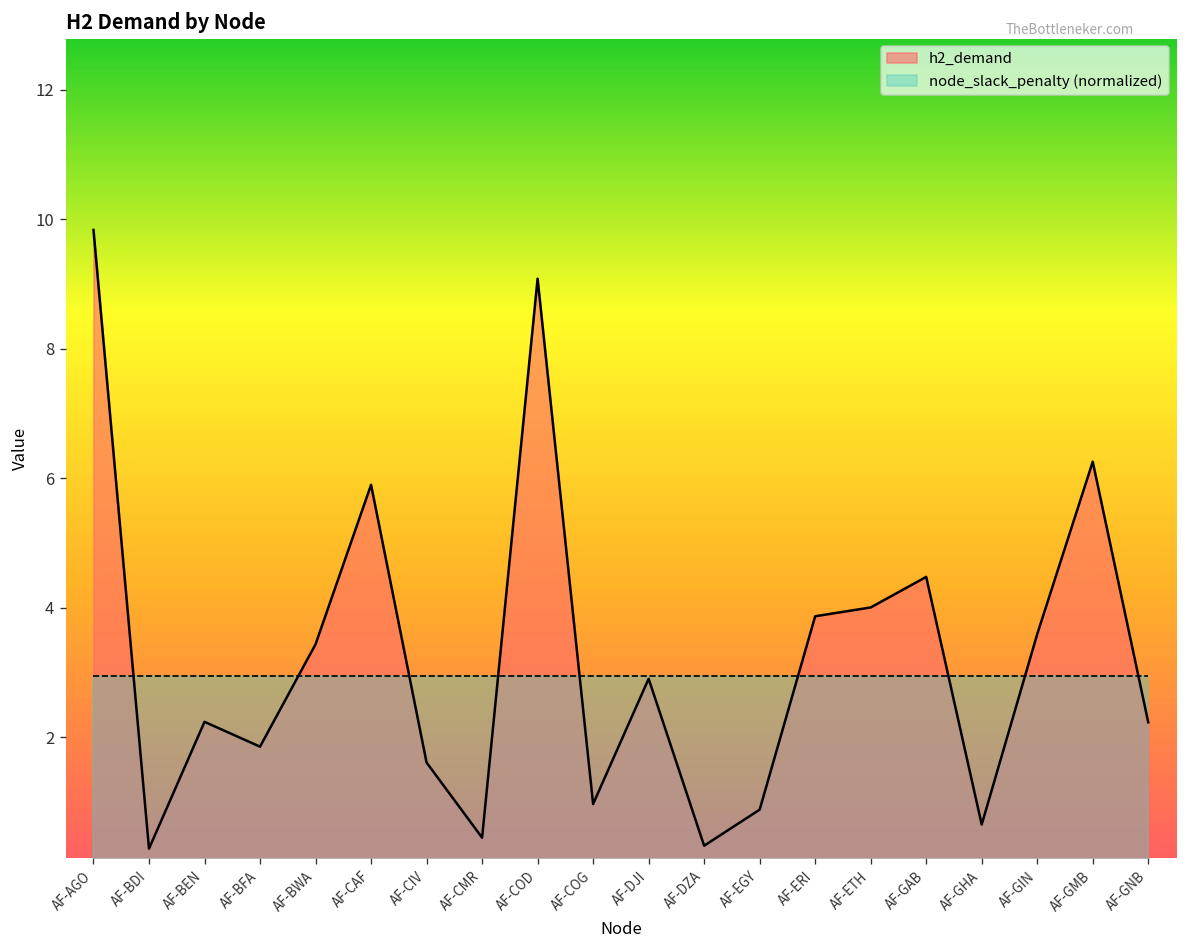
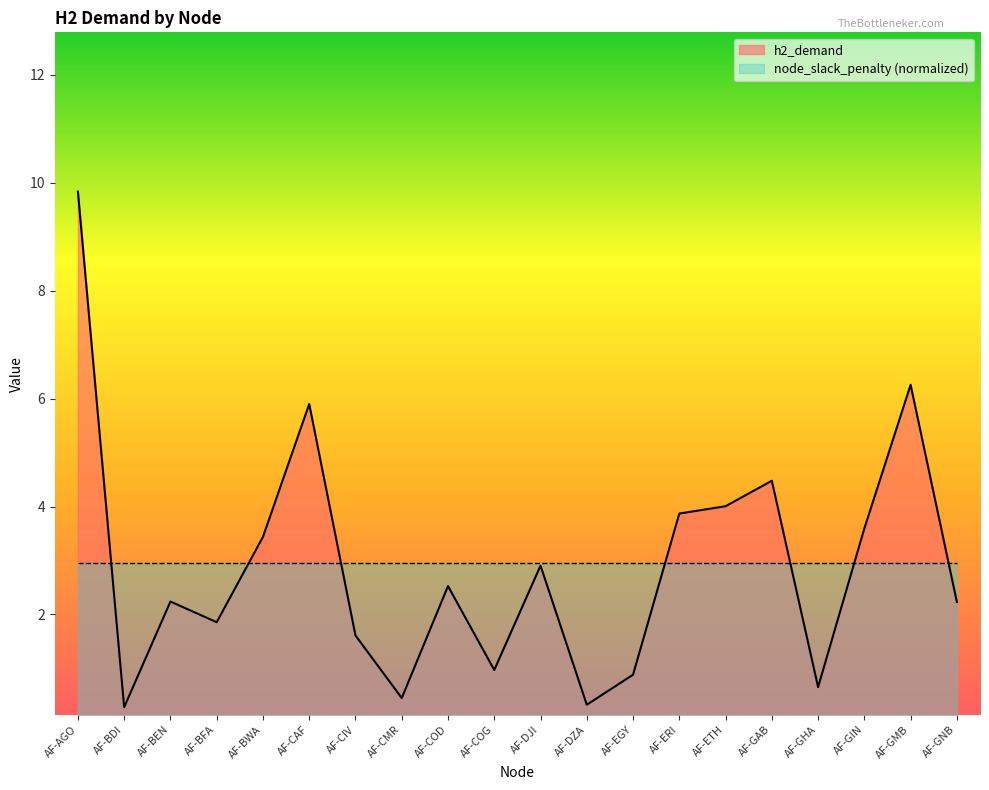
  {
    "h2_demand": {
      "AF-AGO": 9.8,
      "AF-BDI": 0.3,
      "AF-BEN": 2.2,
      "AF-BFA": 1.9,
      "AF-BWA": 3.4,
      "AF-CAF": 5.9,
      "AF-CIV": 1.6,
      "AF-CMR": 0.5,
-     "AF-COD": 9.1,
+     "AF-COD": 2.5,
      "AF-COG": 1.0,
      "AF-DZA": 0.3,
      "AF-EGY": 0.9,
      "AF-ERI": 3.9,
      "AF-ETH": 4.0,
      "AF-GAB": 4.5,
      "AF-GHA": 0.7,
      "AF-GIN": 3.6,
      "AF-GMB": 6.3,
      "AF-GNB": 2.2
    },
    "node_slack_penalty (normalized)": {
      "AF-AGO": 3.0,
      "AF-BDI": 3.0,
      "AF-BEN": 3.0,
      "AF-BFA": 3.0,
      "AF-BWA": 3.0,
      "AF-CAF": 3.0,
      "AF-CIV": 3.0,
      "AF-CMR": 3.0,
      "AF-COD": 3.0,
      "AF-COG": 3.0,
      "AF-DZA": 3.0,
      "AF-EGY": 3.0,
      "AF-ERI": 3.0,
      "AF-ETH": 3.0,
      "AF-GAB": 3.0,
      "AF-GHA": 3.0,
      "AF-GIN": 3.0,
      "AF-GMB": 3.0,
      "AF-GNB": 3.0
    }
  }
